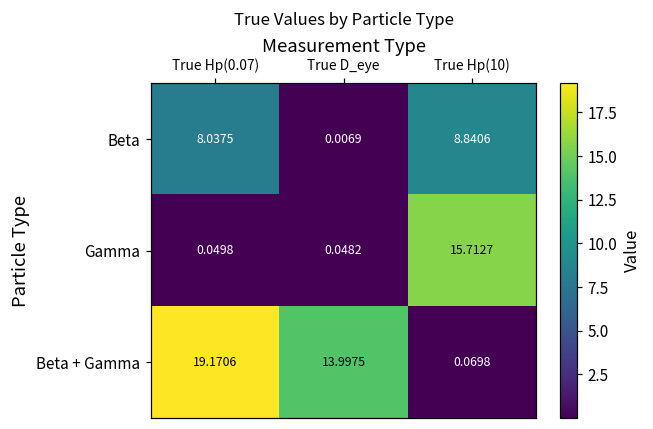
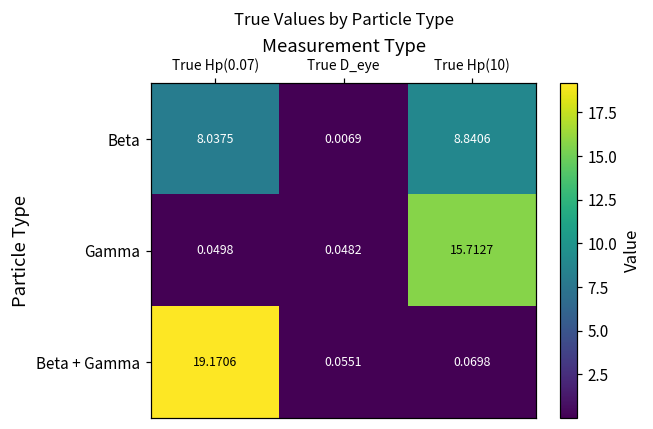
  {
    "Beta": {
      "True Hp(0.07)": 8.0375,
      "True D_eye": 0.0069,
      "True Hp(10)": 8.8406
    },
    "Gamma": {
      "True Hp(0.07)": 0.0498,
      "True D_eye": 0.0482,
      "True Hp(10)": 15.7127
    },
    "Beta + Gamma": {
      "True Hp(0.07)": 19.1706,
-     "True D_eye": 13.9975,
+     "True D_eye": 0.0551,
      "True Hp(10)": 0.0698
    }
  }
